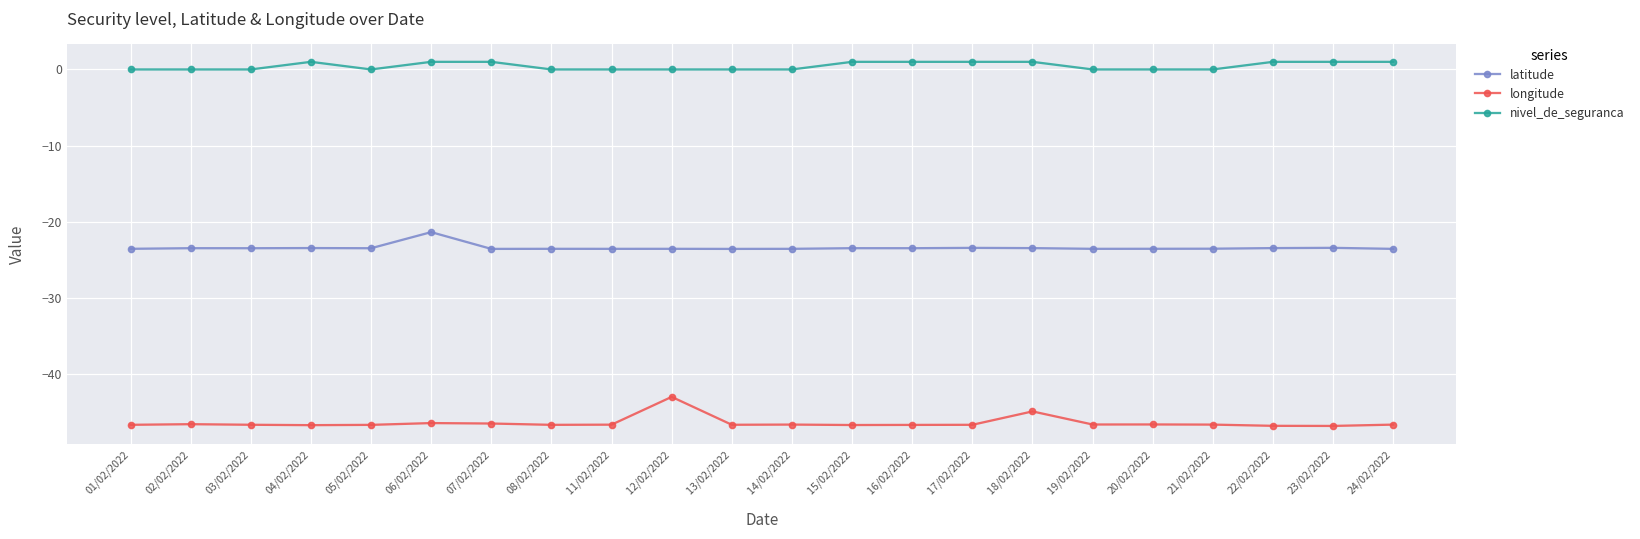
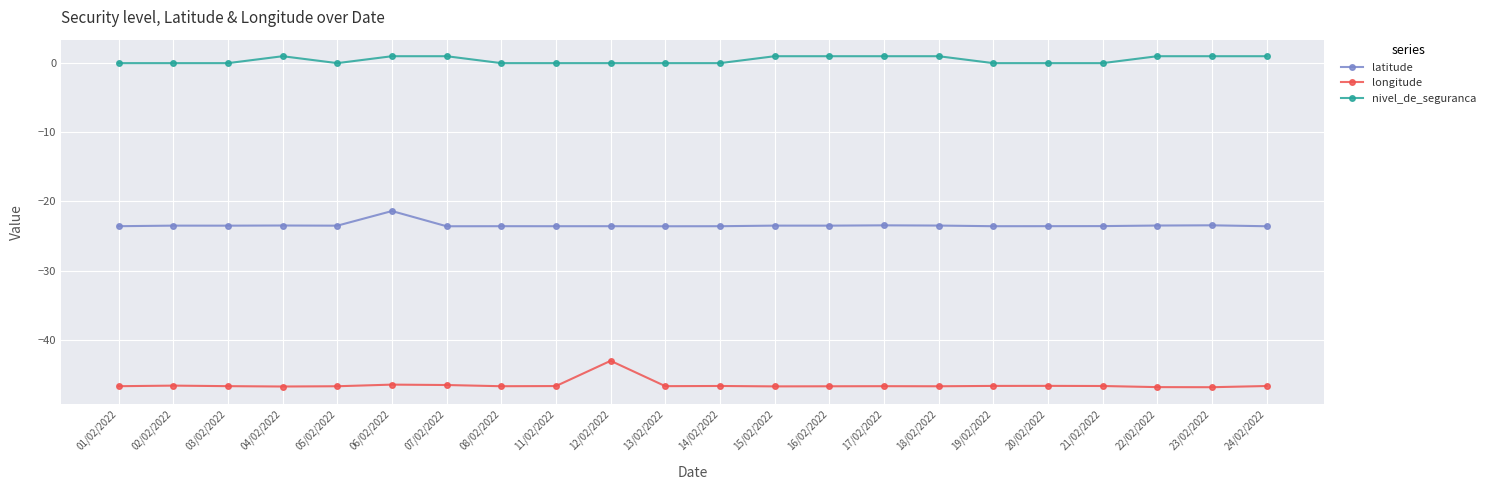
  {
    "latitude": {
      "01/02/2022": -24,
      "02/02/2022": -23,
      "03/02/2022": -23,
      "04/02/2022": -23,
      "05/02/2022": -23,
      "06/02/2022": -21,
      "07/02/2022": -24,
      "08/02/2022": -24,
      "11/02/2022": -24,
      "12/02/2022": -24,
      "13/02/2022": -24,
      "14/02/2022": -24,
      "15/02/2022": -23,
      "16/02/2022": -23,
      "17/02/2022": -23,
      "18/02/2022": -23,
      "19/02/2022": -24,
      "20/02/2022": -24,
      "21/02/2022": -24,
      "22/02/2022": -23,
      "23/02/2022": -23,
      "24/02/2022": -24
    },
    "longitude": {
      "01/02/2022": -47,
      "02/02/2022": -47,
      "03/02/2022": -47,
      "04/02/2022": -47,
      "05/02/2022": -47,
      "06/02/2022": -46,
      "07/02/2022": -47,
      "08/02/2022": -47,
      "11/02/2022": -47,
      "12/02/2022": -43,
      "13/02/2022": -47,
      "14/02/2022": -47,
      "15/02/2022": -47,
      "16/02/2022": -47,
      "17/02/2022": -47,
-     "18/02/2022": -45,
+     "18/02/2022": -47,
      "19/02/2022": -47,
      "20/02/2022": -47,
      "21/02/2022": -47,
      "22/02/2022": -47,
      "23/02/2022": -47,
      "24/02/2022": -47
    },
    "nivel_de_seguranca": {
      "01/02/2022": 0,
      "02/02/2022": 0,
      "03/02/2022": 0,
      "04/02/2022": 1,
      "05/02/2022": 0,
      "06/02/2022": 1,
      "07/02/2022": 1,
      "08/02/2022": 0,
      "11/02/2022": 0,
      "12/02/2022": 0,
      "13/02/2022": 0,
      "14/02/2022": 0,
      "15/02/2022": 1,
      "16/02/2022": 1,
      "17/02/2022": 1,
      "18/02/2022": 1,
      "19/02/2022": 0,
      "20/02/2022": 0,
      "21/02/2022": 0,
      "22/02/2022": 1,
      "23/02/2022": 1,
      "24/02/2022": 1
    }
  }
